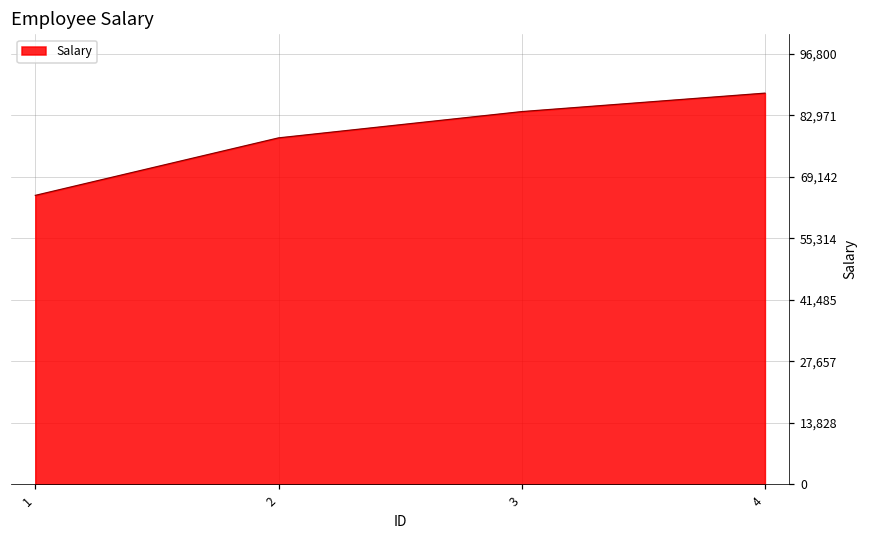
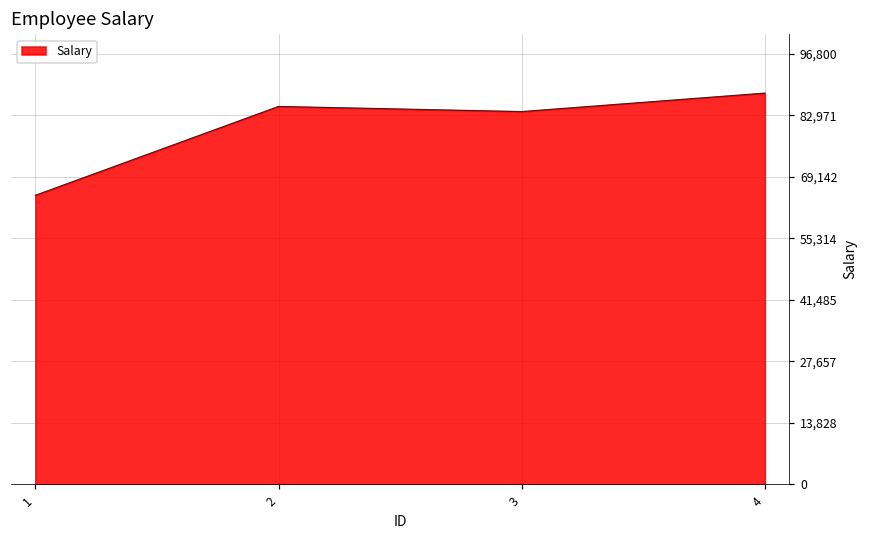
  {
    "1": "65,000",
-   "2": "78,000",
+   "2": "85,000",
    "3": "84,000",
    "4": "88,000"
  }
